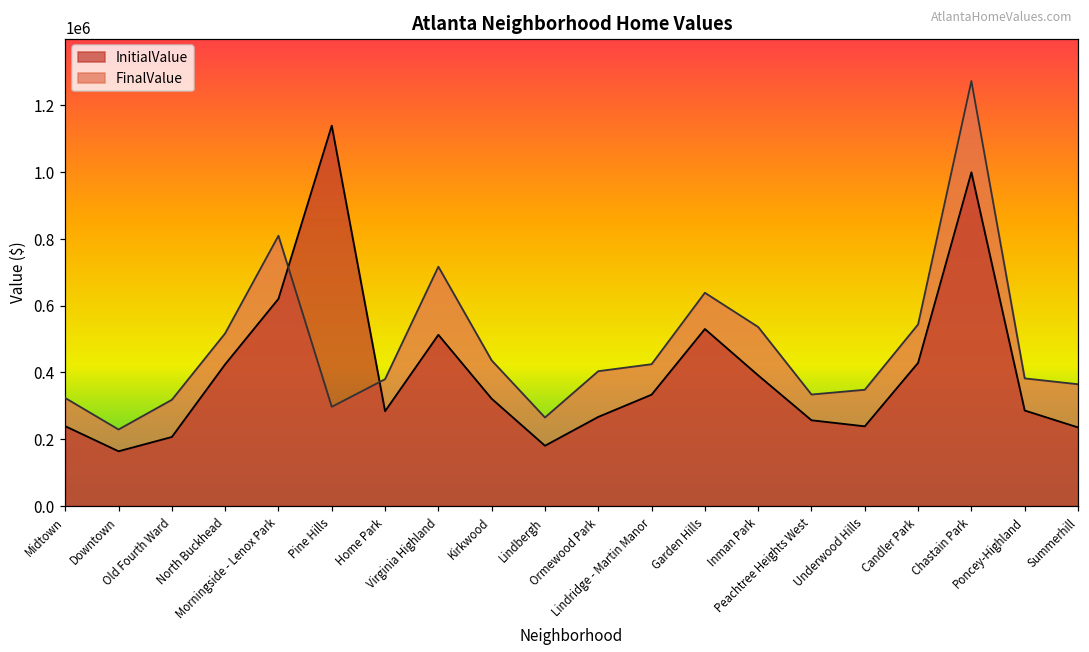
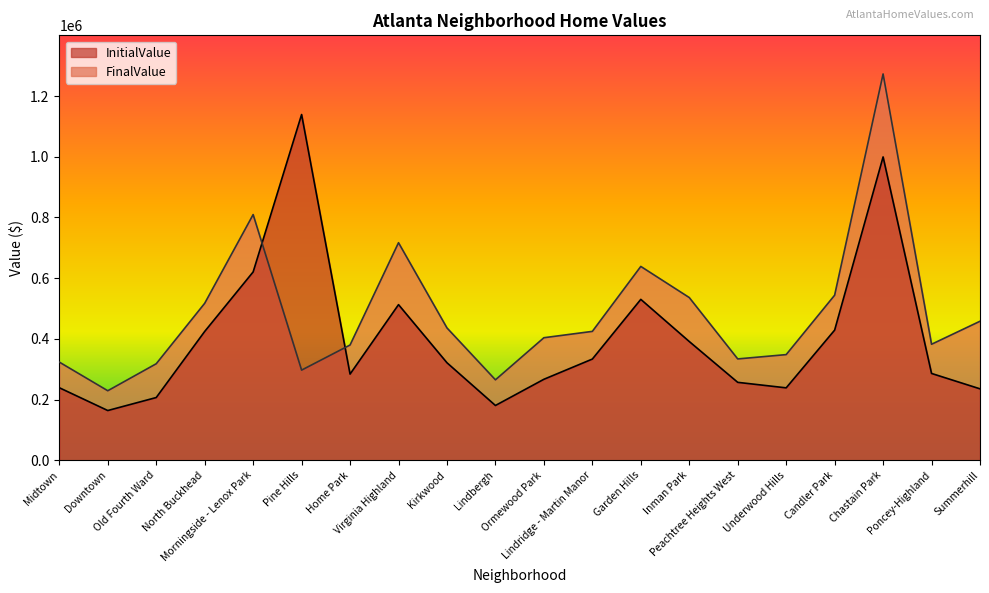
  {
    "InitialValue": {
      "Midtown": 240000,
      "Downtown": 160000,
      "Old Fourth Ward": 210000,
      "North Buckhead": 420000,
      "Morningside - Lenox Park": 620000,
      "Pine Hills": 1140000,
      "Home Park": 280000,
      "Virginia Highland": 510000,
      "Kirkwood": 320000,
      "Lindbergh": 180000,
      "Ormewood Park": 270000,
      "Lindridge - Martin Manor": 330000,
      "Garden Hills": 530000,
      "Inman Park": 390000,
      "Peachtree Heights West": 260000,
      "Underwood Hills": 240000,
      "Candler Park": 430000,
      "Chastain Park": 1000000,
      "Poncey-Highland": 290000,
      "Summerhill": 240000
    },
    "FinalValue": {
      "Midtown": 320000,
      "Downtown": 230000,
      "Old Fourth Ward": 320000,
      "North Buckhead": 520000,
      "Morningside - Lenox Park": 810000,
      "Pine Hills": 300000,
      "Home Park": 380000,
      "Virginia Highland": 720000,
      "Kirkwood": 440000,
      "Lindbergh": 260000,
      "Ormewood Park": 400000,
      "Lindridge - Martin Manor": 420000,
      "Garden Hills": 640000,
      "Inman Park": 540000,
      "Peachtree Heights West": 330000,
      "Underwood Hills": 350000,
      "Candler Park": 540000,
      "Chastain Park": 1270000,
      "Poncey-Highland": 380000,
-     "Summerhill": 360000
+     "Summerhill": 460000
    }
  }
